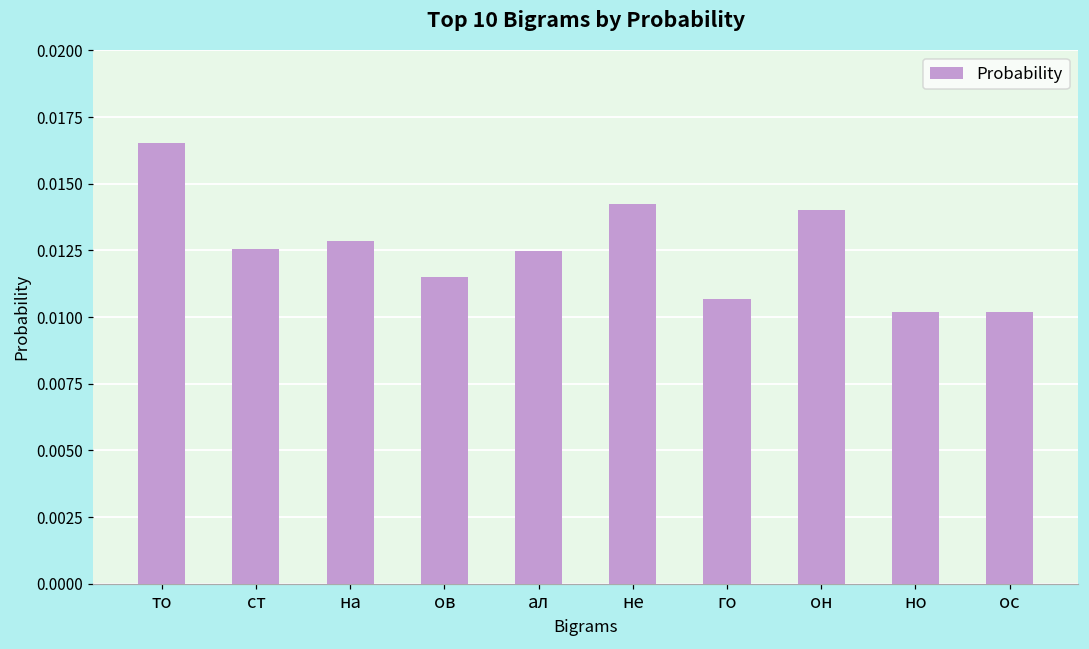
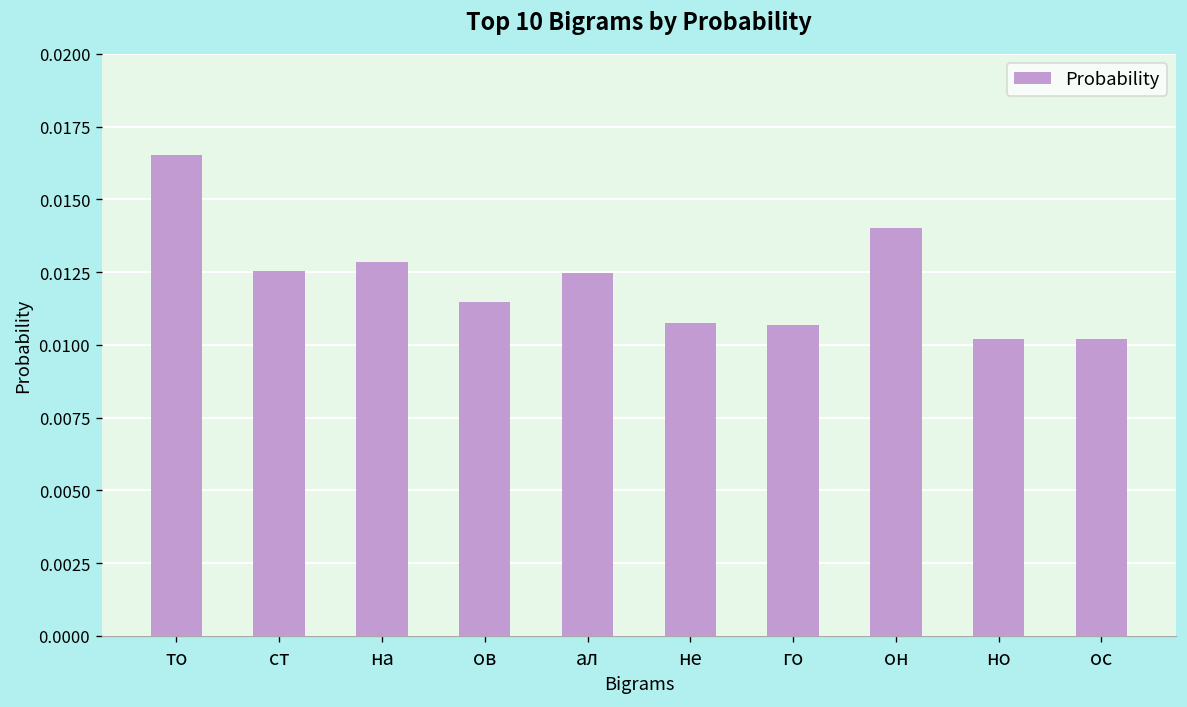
  {
    "то": 0.0165,
    "ст": 0.0125,
    "на": 0.0128,
    "ов": 0.0115,
    "ал": 0.0125,
-   "не": 0.0142,
+   "не": 0.0107,
    "го": 0.0107,
    "он": 0.0140,
    "но": 0.0102,
    "ос": 0.0102
  }
